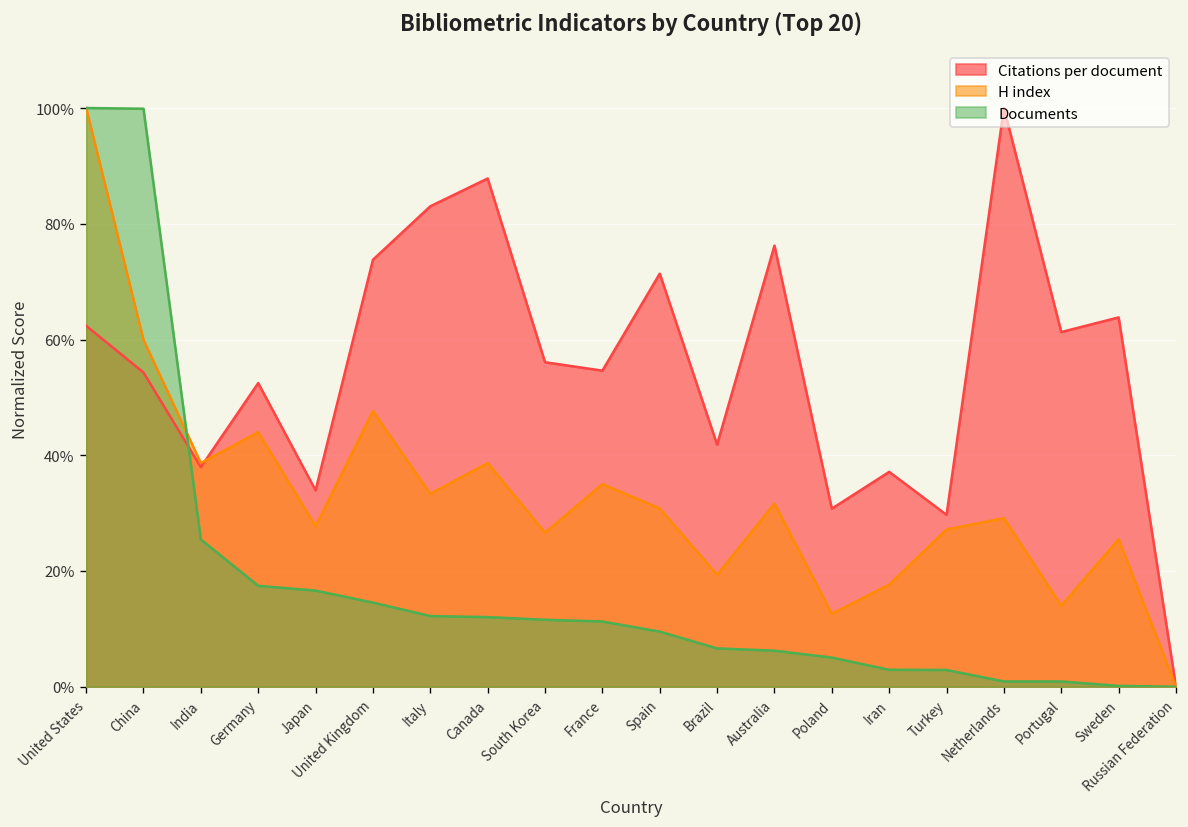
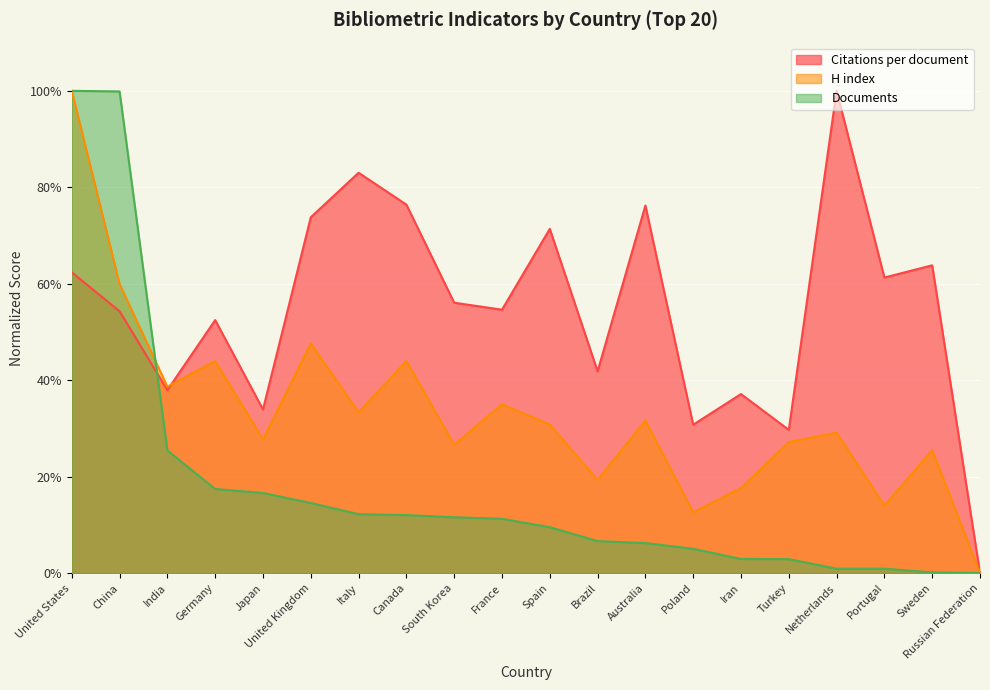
  {
    "Citations per document": {
      "United States": "62%",
      "China": "54%",
      "India": "38%",
      "Germany": "52%",
      "Japan": "34%",
      "United Kingdom": "74%",
      "Italy": "83%",
-     "Canada": "88%",
+     "Canada": "76%",
      "South Korea": "56%",
      "France": "55%",
      "Spain": "71%",
      "Brazil": "42%",
      "Australia": "76%",
      "Poland": "31%",
      "Iran": "37%",
      "Turkey": "30%",
      "Portugal": "61%",
      "Sweden": "64%"
    },
    "H index": {
      "China": "60%",
      "India": "39%",
      "Germany": "44%",
      "Japan": "28%",
      "United Kingdom": "48%",
      "Italy": "33%",
-     "Canada": "39%",
+     "Canada": "44%",
      "South Korea": "27%",
      "France": "35%",
      "Spain": "31%",
      "Brazil": "19%",
      "Australia": "32%",
      "Poland": "13%",
      "Iran": "18%",
      "Turkey": "27%",
      "Netherlands": "29%",
      "Portugal": "14%",
      "Sweden": "25%"
    },
    "Documents": {
      "China": "100%",
      "India": "25%",
      "Germany": "17%",
      "Japan": "17%",
      "United Kingdom": "15%",
      "Italy": "12%",
      "Canada": "12%",
      "South Korea": "12%",
      "France": "11%",
      "Spain": "10%",
      "Brazil": "7%",
      "Australia": "6%",
      "Poland": "5%",
      "Iran": "3%",
      "Turkey": "3%",
      "Netherlands": "1%",
      "Portugal": "1%",
      "Sweden": "0%"
    }
  }
